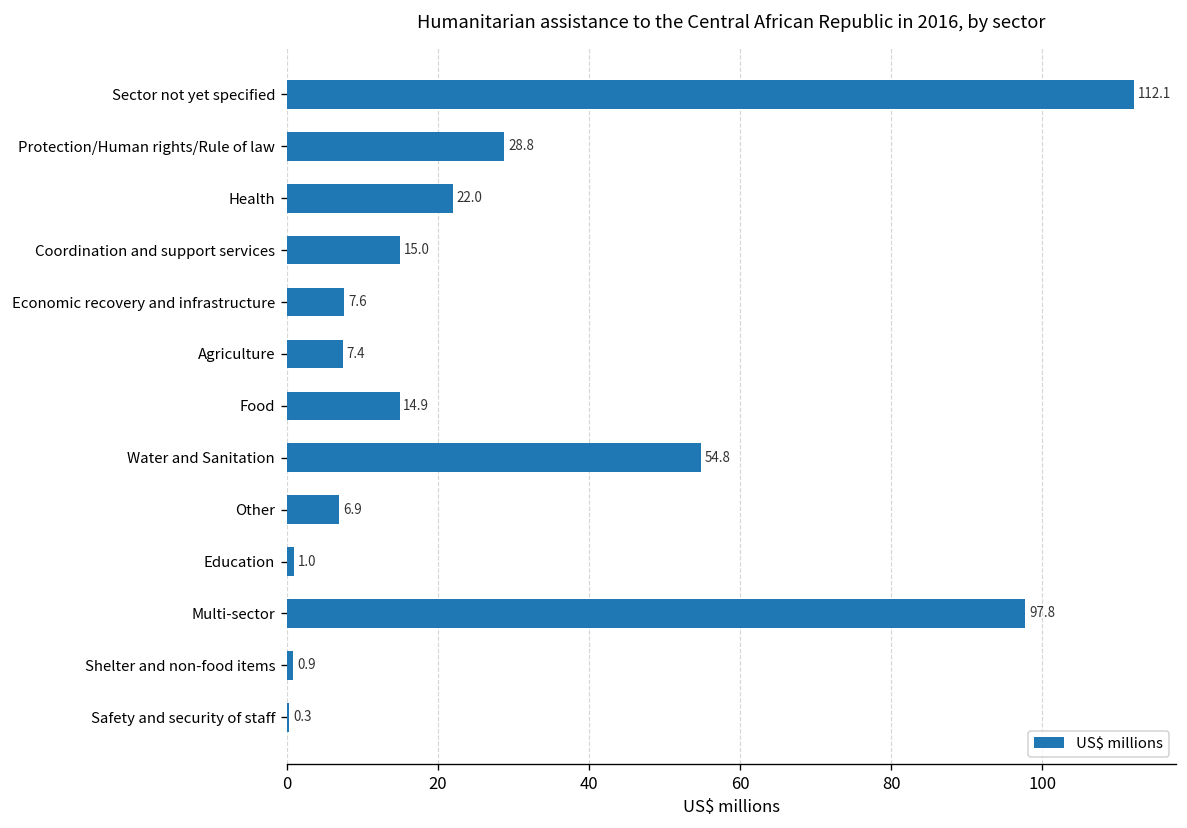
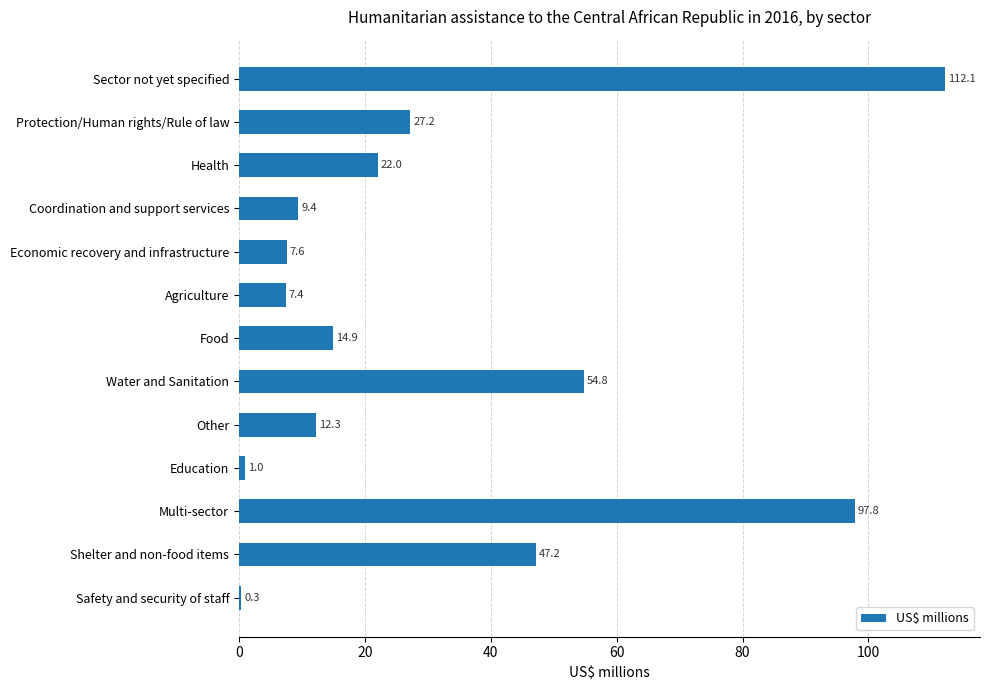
  {
    "Sector not yet specified": 112.1,
-   "Protection/Human rights/Rule of law": 28.8,
+   "Protection/Human rights/Rule of law": 27.2,
    "Health": 22.0,
-   "Coordination and support services": 15.0,
+   "Coordination and support services": 9.4,
    "Economic recovery and infrastructure": 7.6,
    "Agriculture": 7.4,
    "Food": 14.9,
    "Water and Sanitation": 54.8,
-   "Other": 6.9,
+   "Other": 12.3,
    "Education": 1.0,
    "Multi-sector": 97.8,
-   "Shelter and non-food items": 0.9,
+   "Shelter and non-food items": 47.2,
    "Safety and security of staff": 0.3
  }
